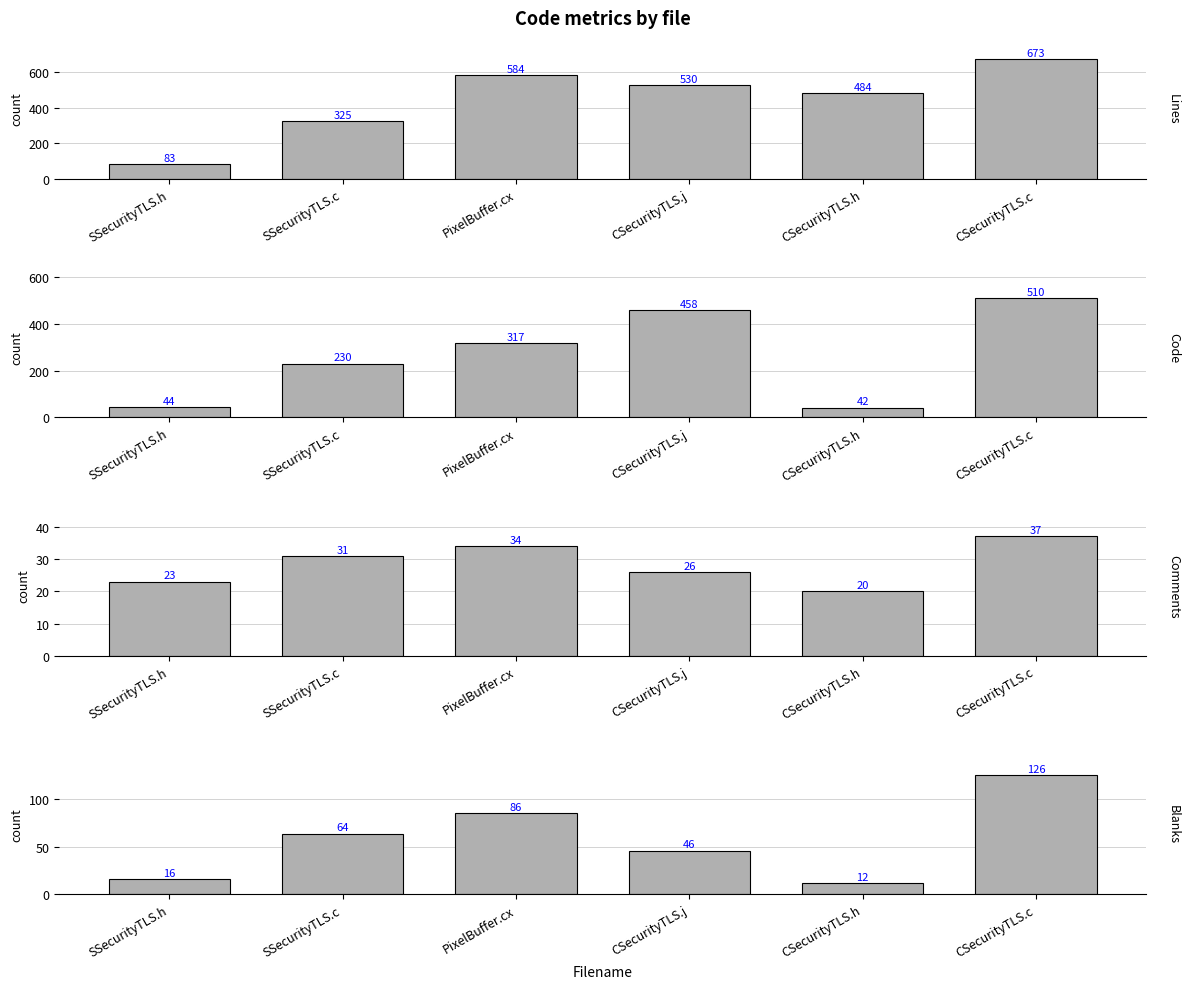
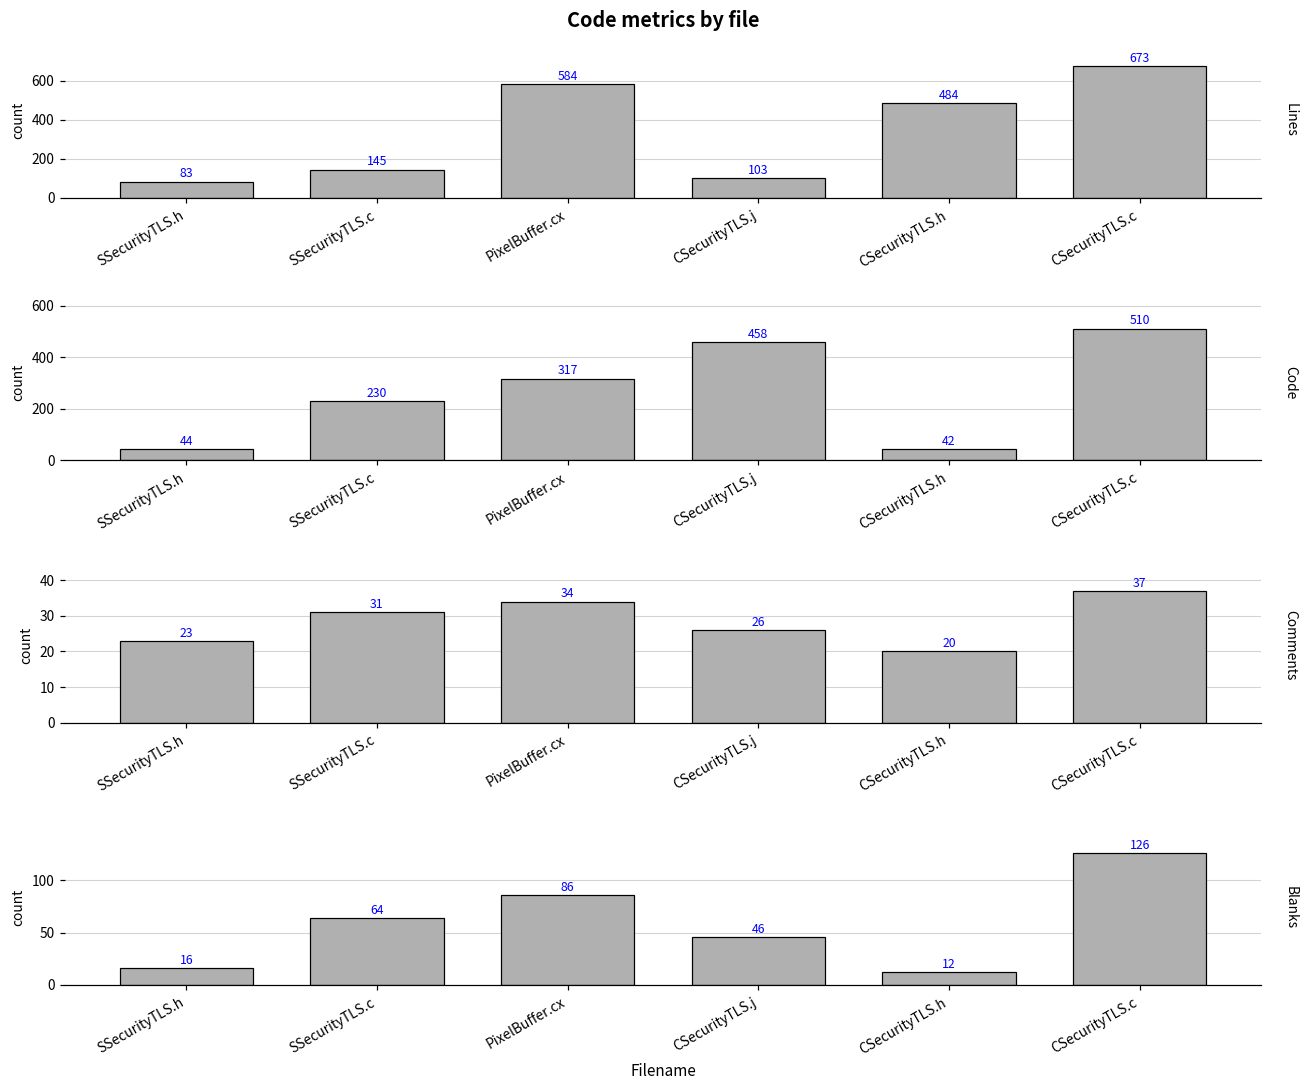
  {
    "Code metrics by file": {
      "SSecurityTLS.h": 83,
-     "SSecurityTLS.c": 325,
+     "SSecurityTLS.c": 145,
      "PixelBuffer.cx": 584,
-     "CSecurityTLS.j": 530,
+     "CSecurityTLS.j": 103,
      "CSecurityTLS.h": 484,
      "CSecurityTLS.c": 673
    }
  }
